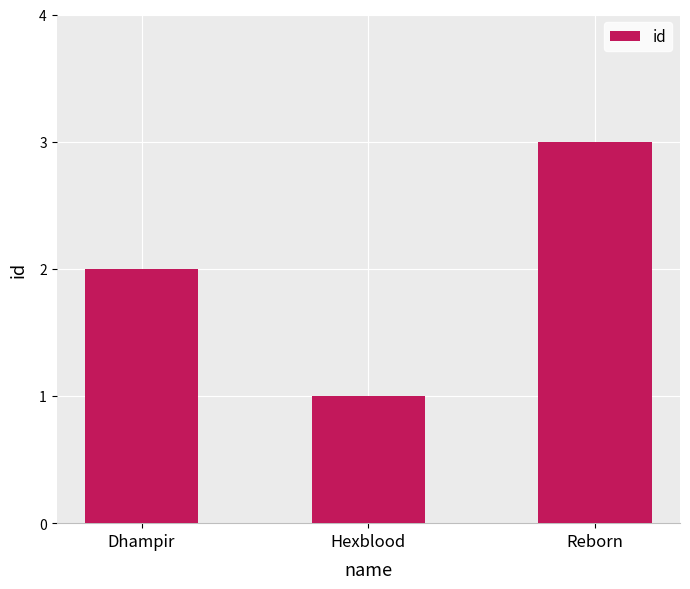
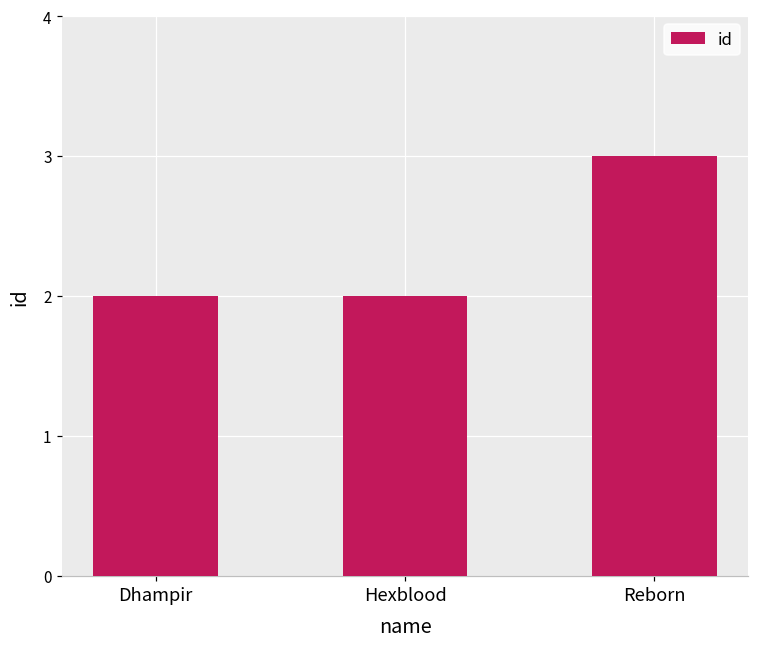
  {
    "Dhampir": 2,
-   "Hexblood": 1,
+   "Hexblood": 2,
    "Reborn": 3
  }
